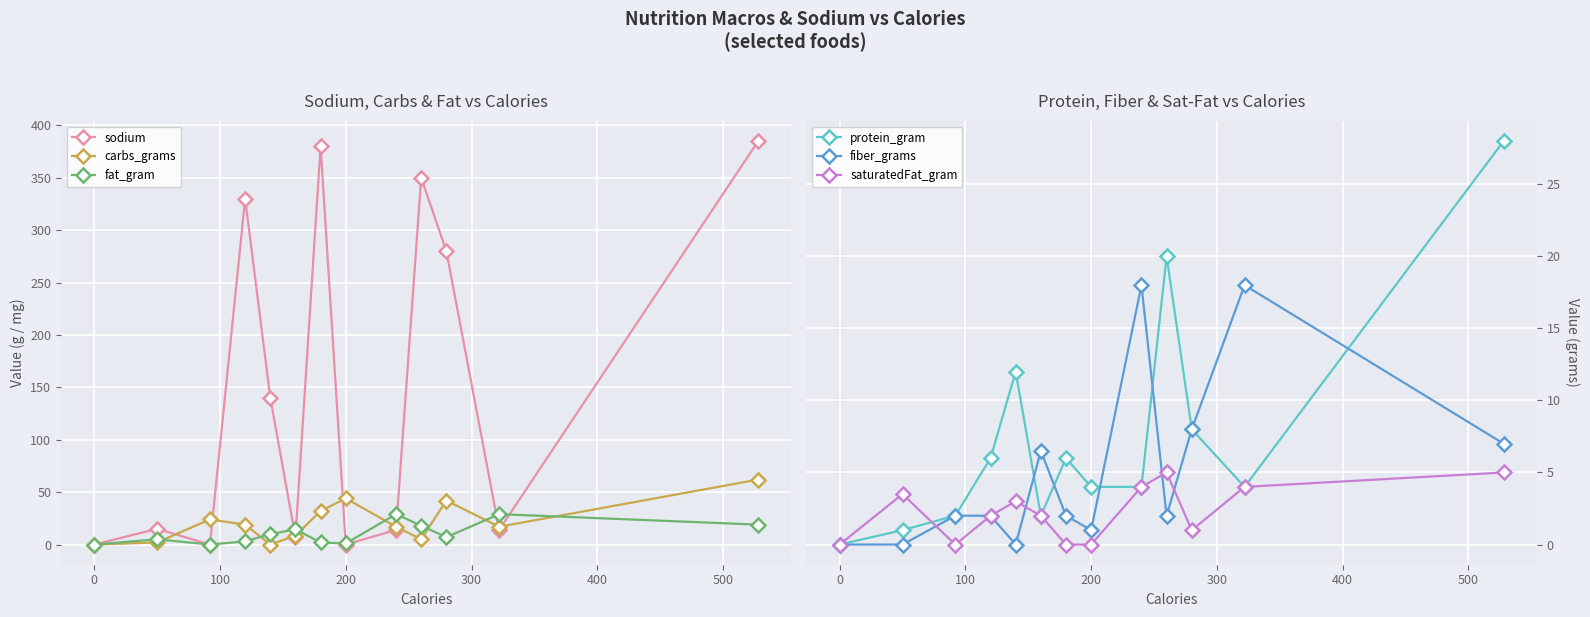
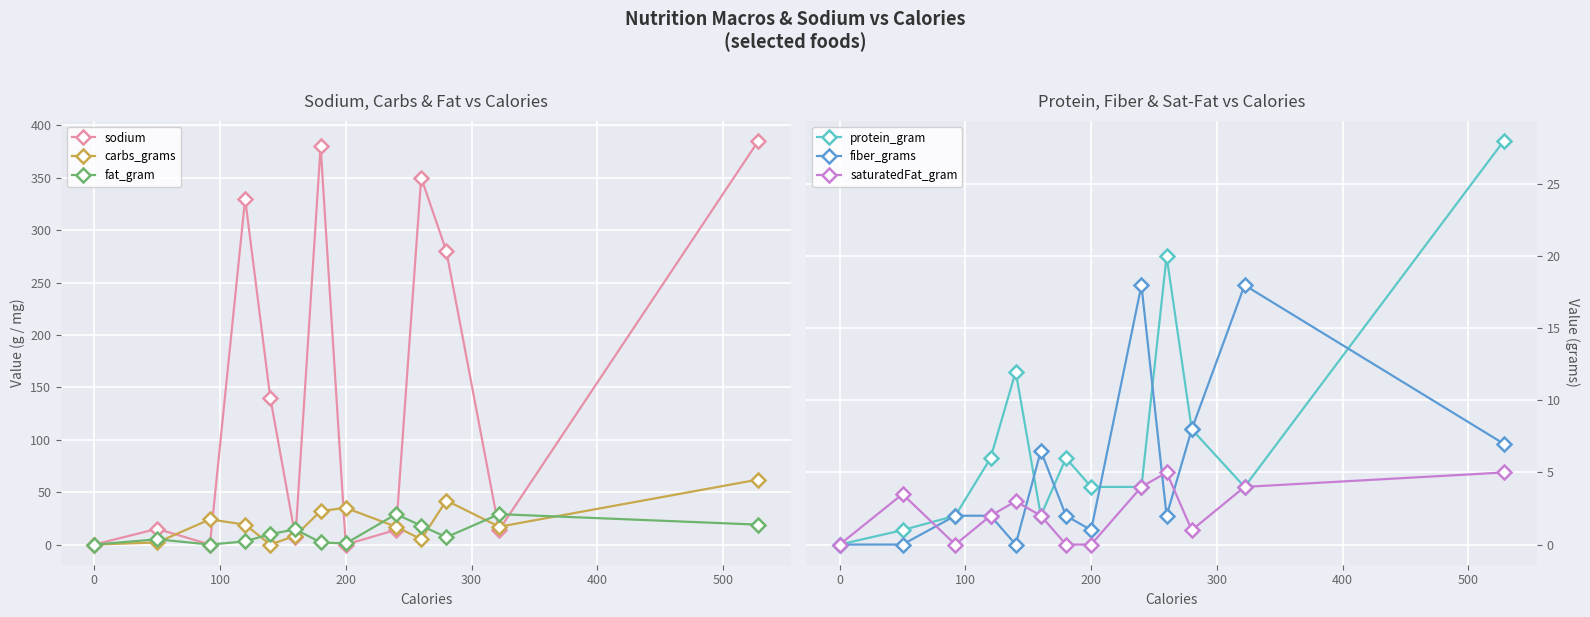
  {
    "Sodium, Carbs & Fat vs Calories": {
      "carbs_grams": {
-       "200": 44
+       "200": 35
      }
    },
    "Protein, Fiber & Sat-Fat vs Calories": {
      "saturatedFat_gram": {
        "200": 0.0
      }
    }
  }
